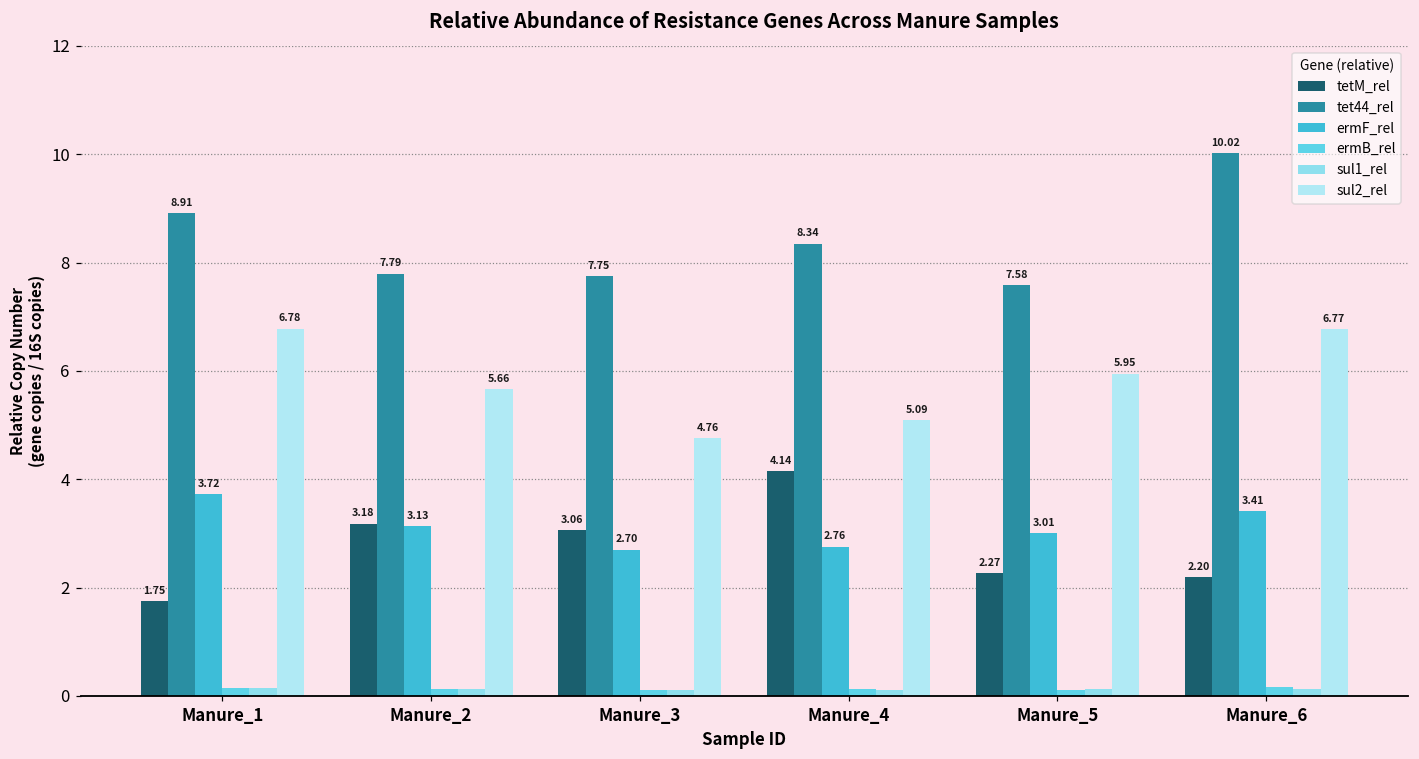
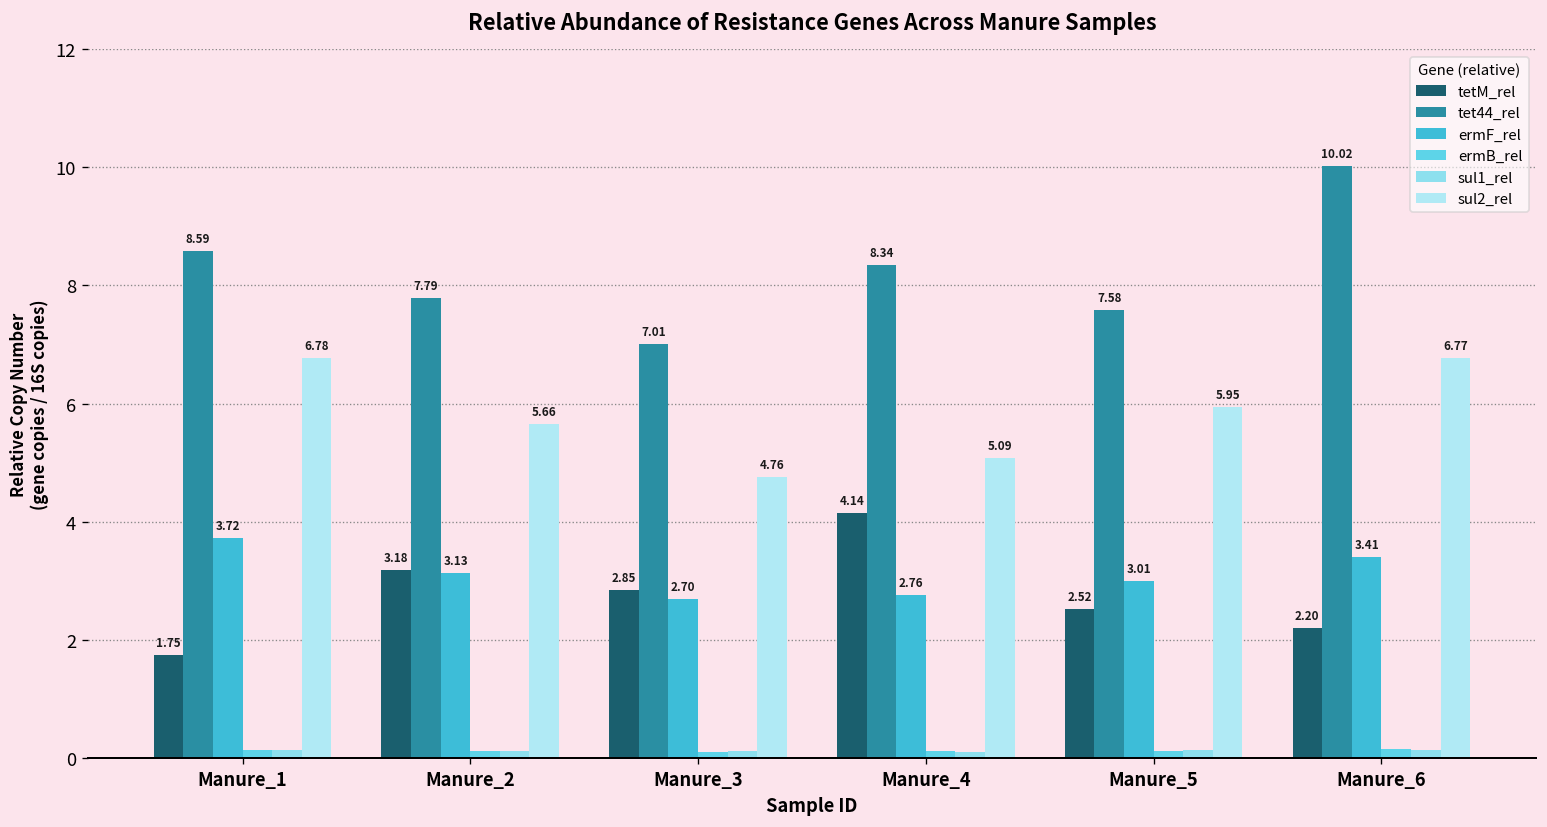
  {
    "tetM_rel": {
      "Manure_1": 1.75,
      "Manure_2": 3.18,
-     "Manure_3": 3.06,
+     "Manure_3": 2.85,
      "Manure_4": 4.14,
-     "Manure_5": 2.27,
+     "Manure_5": 2.52,
      "Manure_6": 2.20
    },
    "tet44_rel": {
-     "Manure_1": 8.91,
+     "Manure_1": 8.59,
      "Manure_2": 7.79,
-     "Manure_3": 7.75,
+     "Manure_3": 7.01,
      "Manure_4": 8.34,
      "Manure_5": 7.58,
      "Manure_6": 10.02
    }
  }
